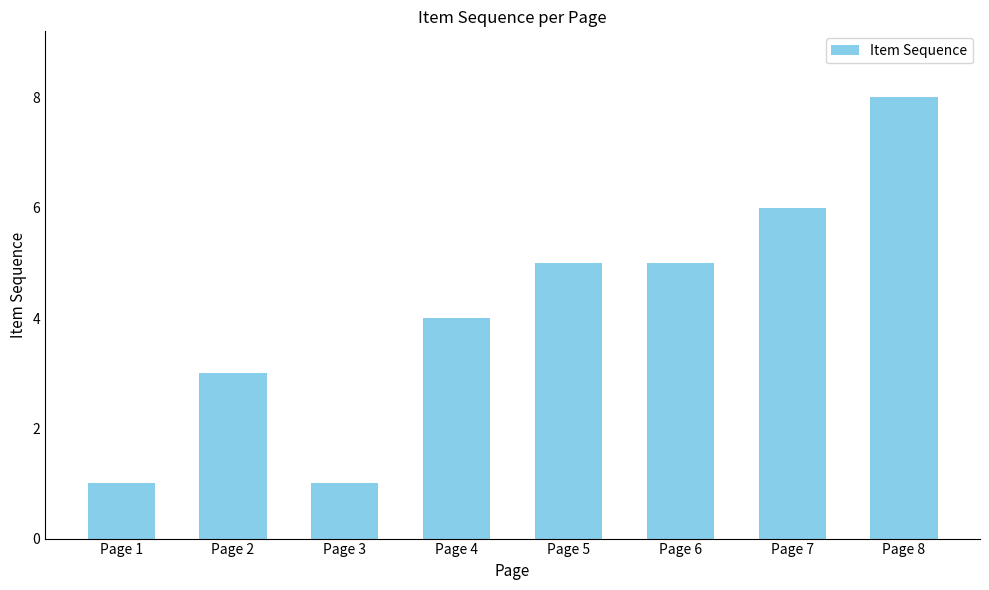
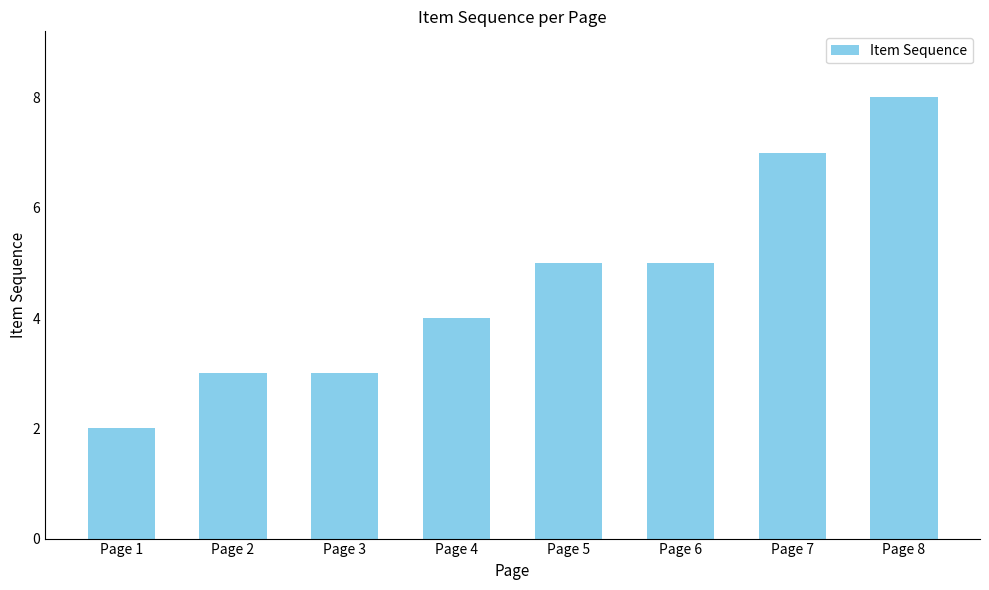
  {
-   "Page 1": 1,
+   "Page 1": 2,
    "Page 2": 3,
-   "Page 3": 1,
+   "Page 3": 3,
    "Page 4": 4,
    "Page 5": 5,
    "Page 6": 5,
-   "Page 7": 6,
+   "Page 7": 7,
    "Page 8": 8
  }
